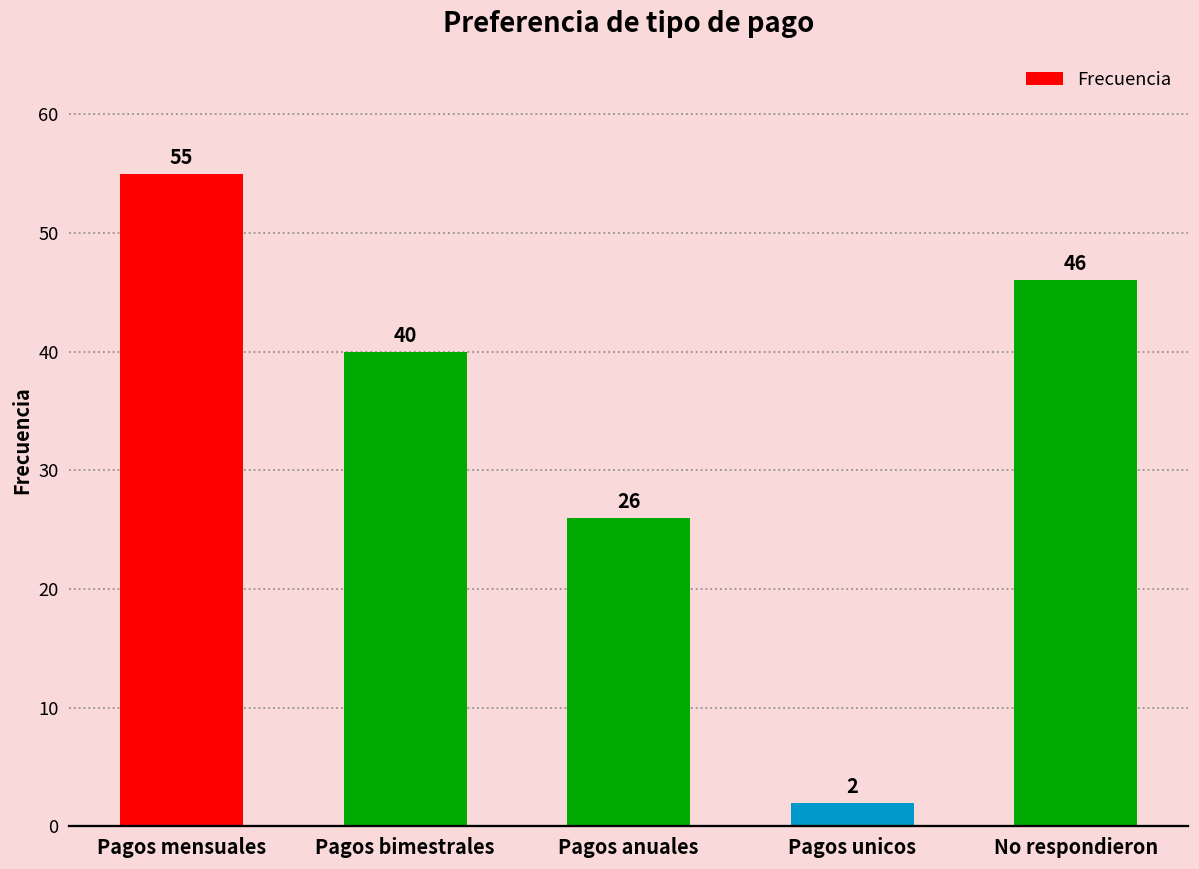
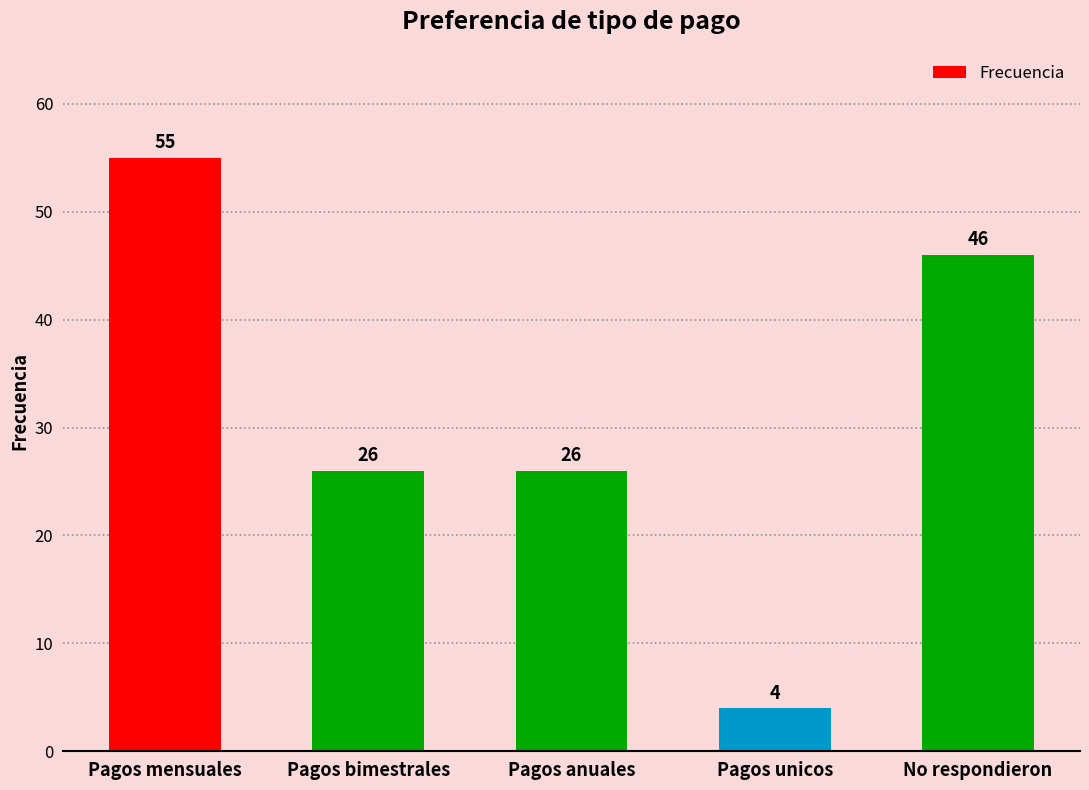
  {
    "Pagos mensuales": 55,
-   "Pagos bimestrales": 40,
+   "Pagos bimestrales": 26,
    "Pagos anuales": 26,
-   "Pagos unicos": 2,
+   "Pagos unicos": 4,
    "No respondieron": 46
  }
